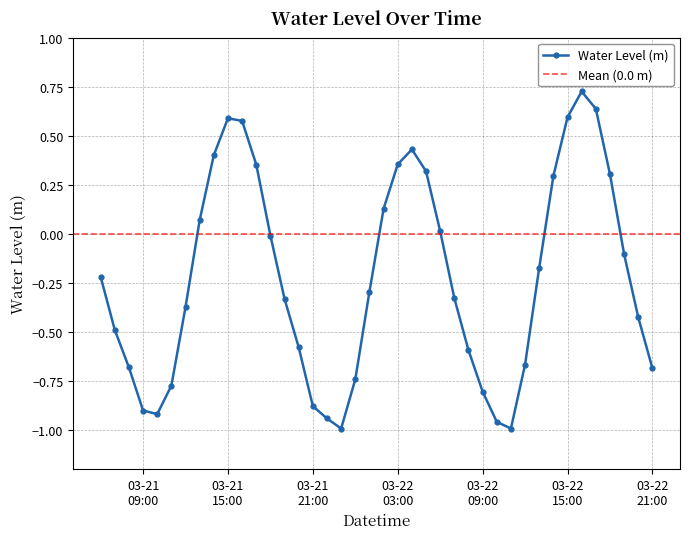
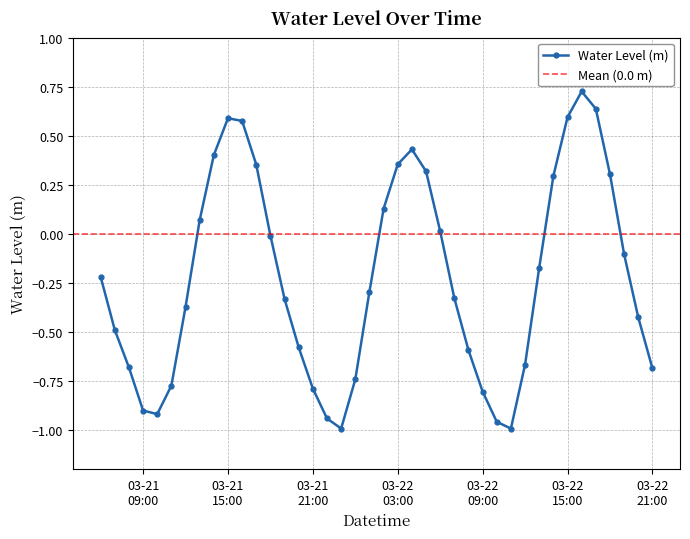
  {
    "03-21 09:00": -0.90,
    "03-21 15:00": 0.59,
-   "03-21 21:00": -0.88,
+   "03-21 21:00": -0.79,
    "03-22 03:00": 0.35,
    "03-22 09:00": -0.80,
    "03-22 15:00": 0.59,
    "03-22 21:00": -0.69
  }
